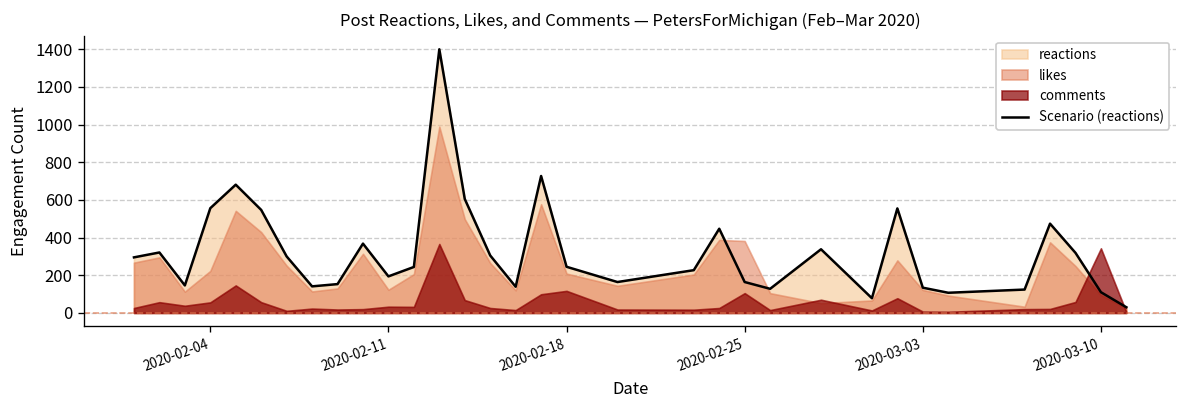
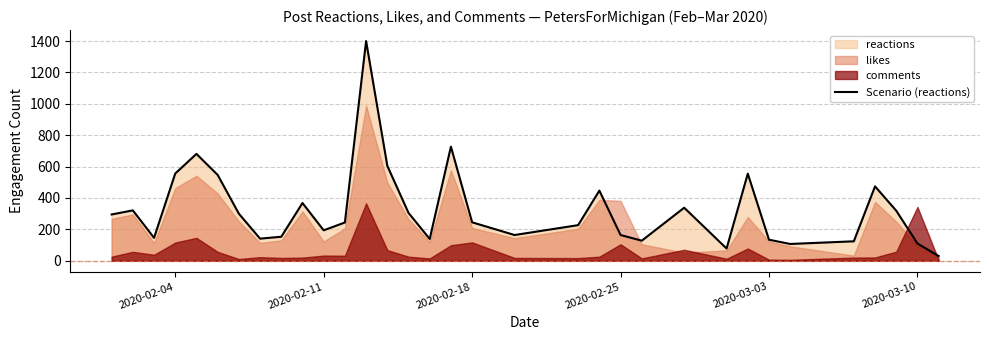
  {
    "reactions": {
      "2020-02-04": 560,
      "2020-02-11": 190,
      "2020-02-18": 250,
      "2020-02-25": 160
    },
    "likes": {
-     "2020-02-04": 220,
+     "2020-02-04": 460,
      "2020-02-11": 120,
      "2020-02-18": 210,
      "2020-02-25": 380
    },
    "comments": {
-     "2020-02-04": 60,
+     "2020-02-04": 120,
      "2020-02-11": 30,
      "2020-02-18": 120,
      "2020-02-25": 110,
      "2020-03-10": 340
    }
  }
